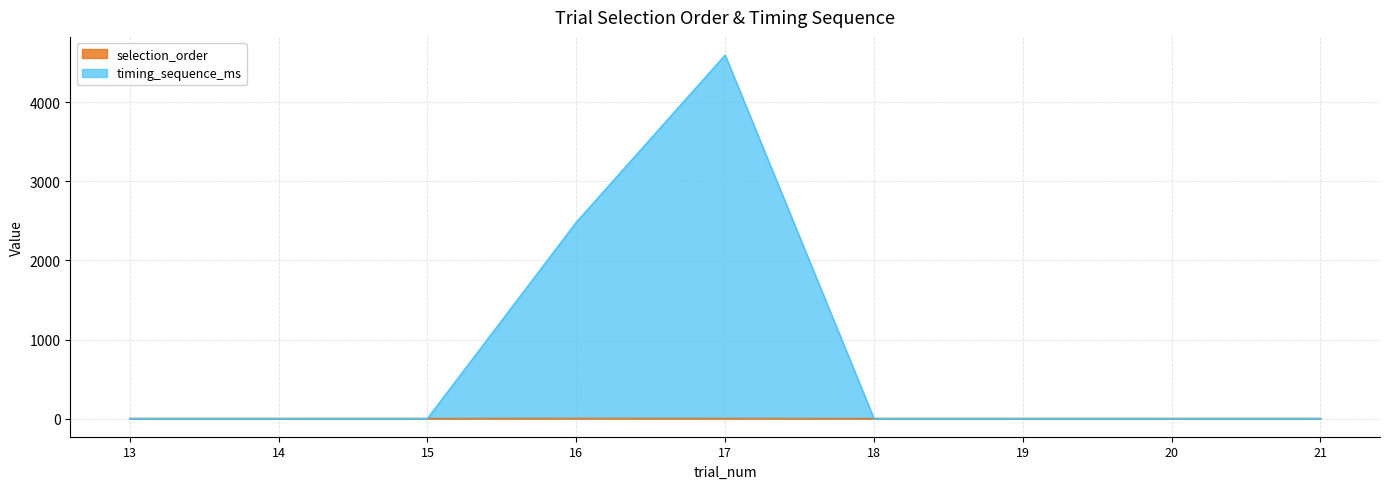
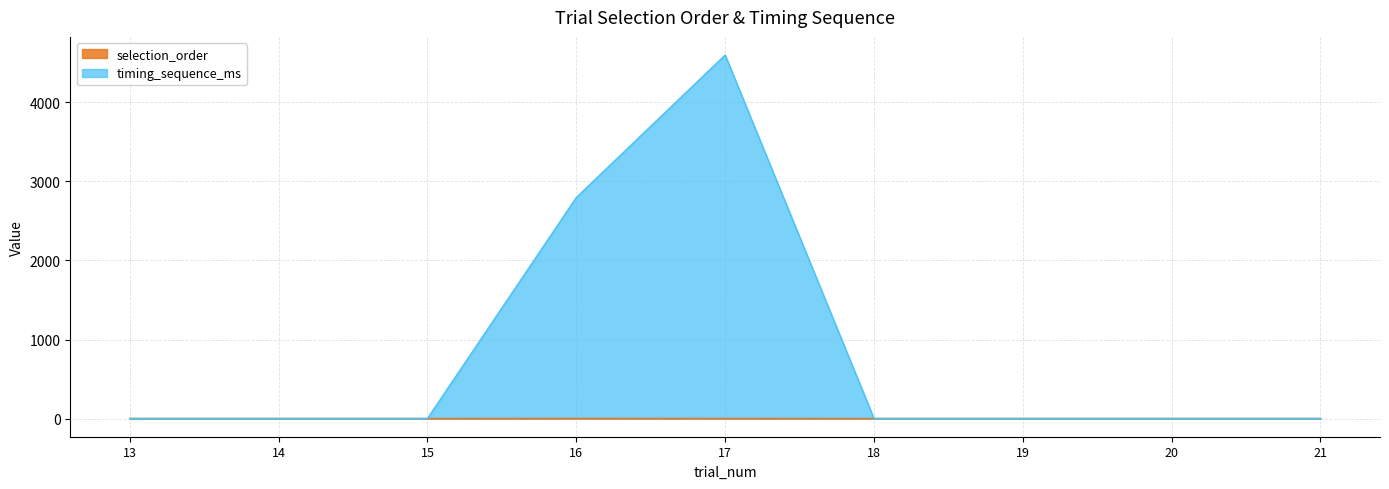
  {
    "selection_order": {
      "16": 0,
      "17": 0
    },
    "timing_sequence_ms": {
-     "16": 2500,
+     "16": 2800,
      "17": 4600
    }
  }
